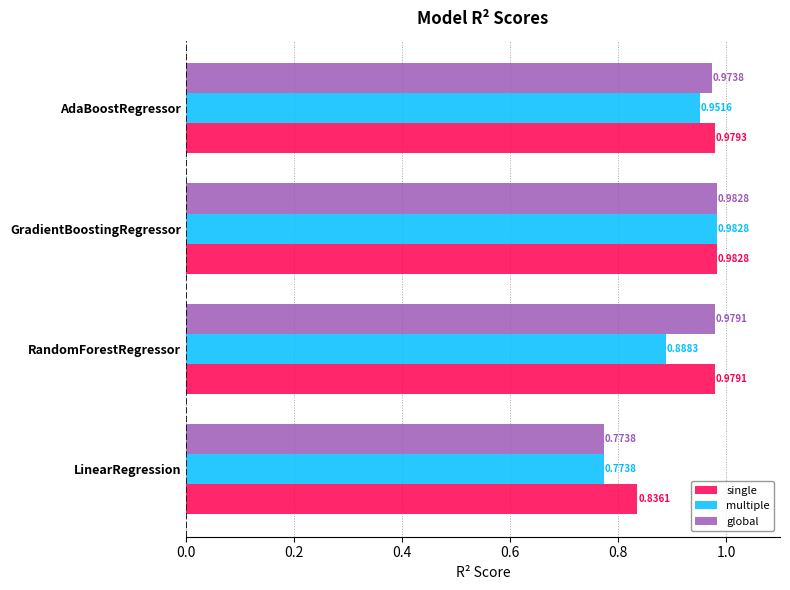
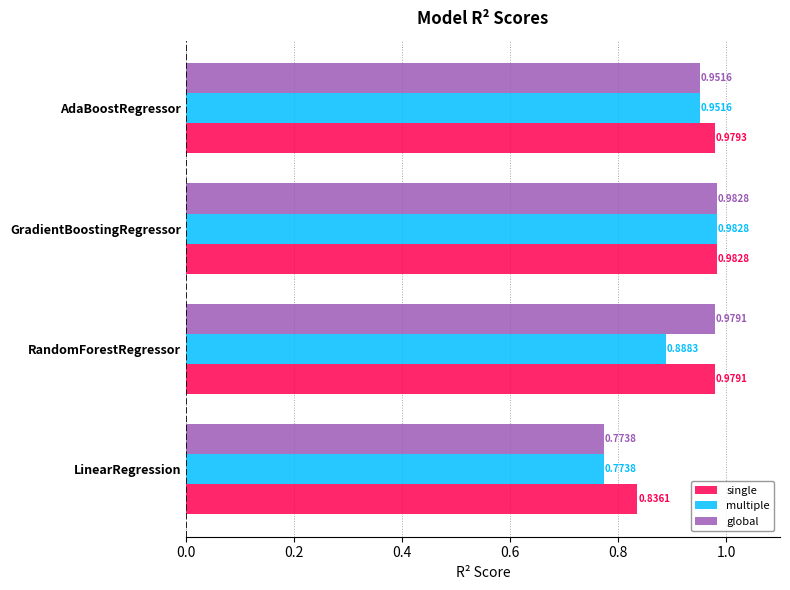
  {
    "single": {
      "AdaBoostRegressor": 0.9793,
      "GradientBoostingRegressor": 0.9828,
      "RandomForestRegressor": 0.9791,
      "LinearRegression": 0.8361
    },
    "multiple": {
      "AdaBoostRegressor": 0.9516,
      "GradientBoostingRegressor": 0.9828,
      "RandomForestRegressor": 0.8883,
      "LinearRegression": 0.7738
    },
    "global": {
-     "AdaBoostRegressor": 0.9738,
+     "AdaBoostRegressor": 0.9516,
      "GradientBoostingRegressor": 0.9828,
      "RandomForestRegressor": 0.9791,
      "LinearRegression": 0.7738
    }
  }
